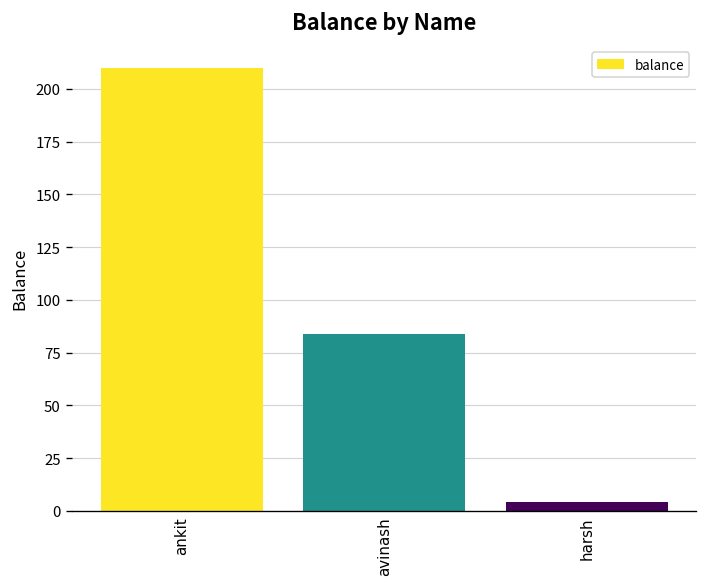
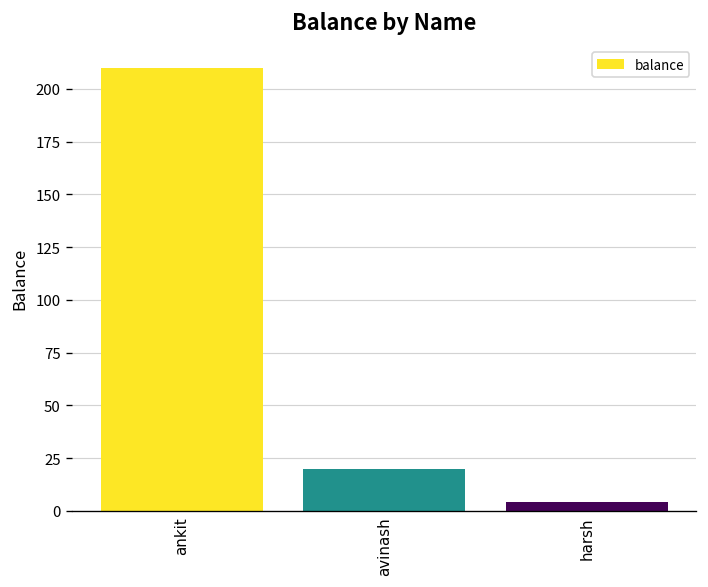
  {
    "ankit": 210,
-   "avinash": 84,
+   "avinash": 20,
    "harsh": 4
  }
